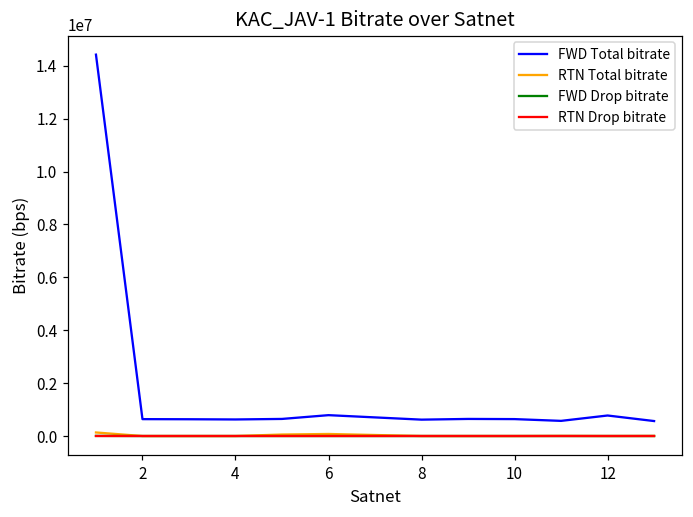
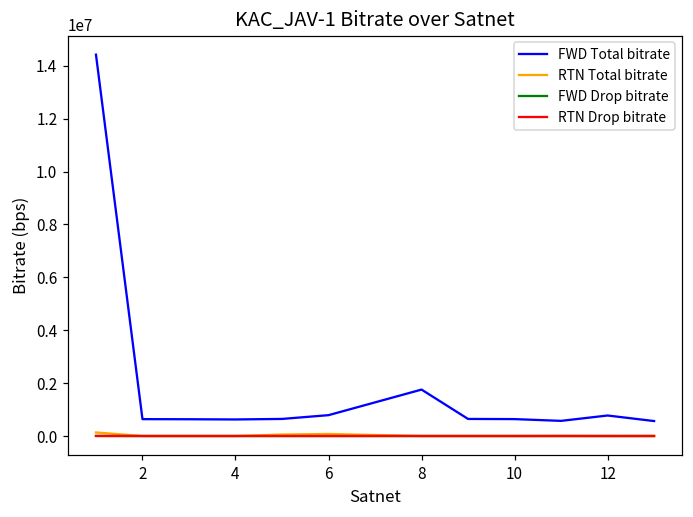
  {
    "FWD Total bitrate": {
      "2": 600000,
      "4": 600000,
      "6": 800000,
-     "8": 600000,
+     "8": 1800000,
      "10": 600000,
      "12": 800000
    }
  }
